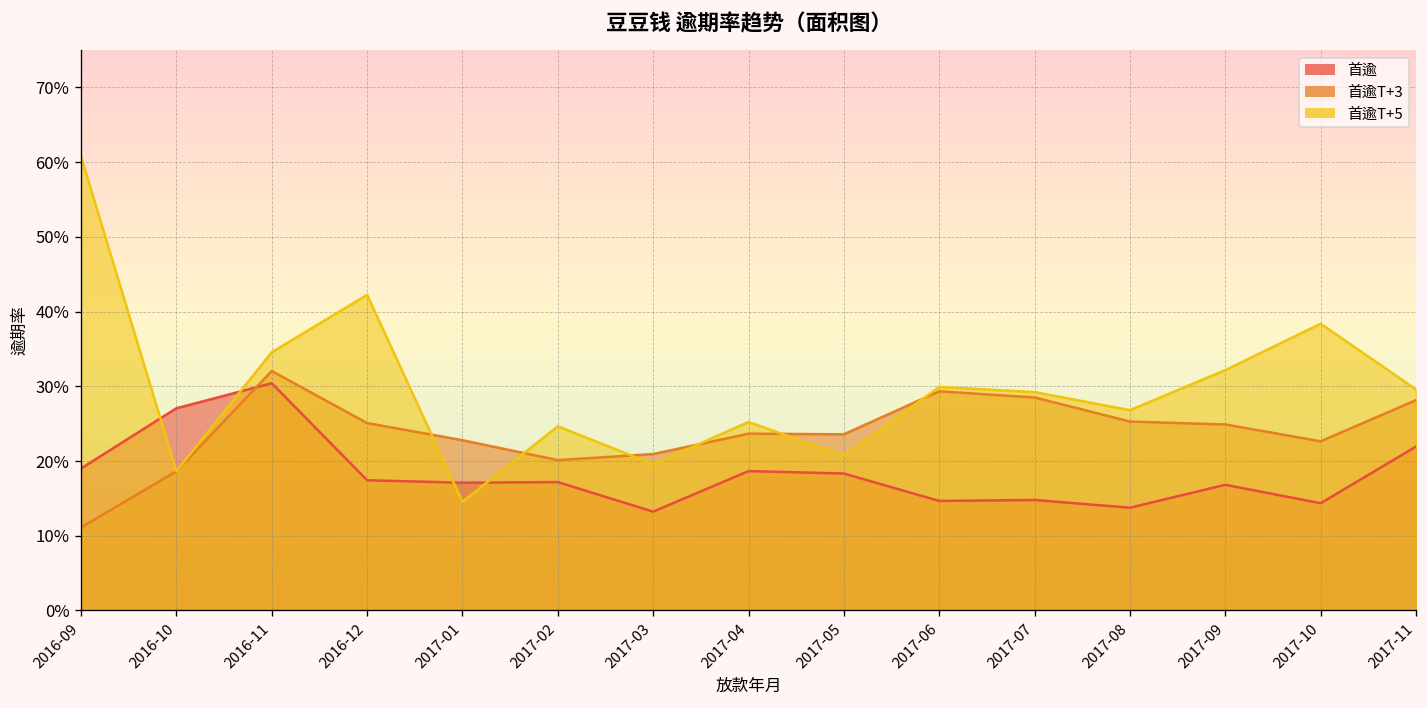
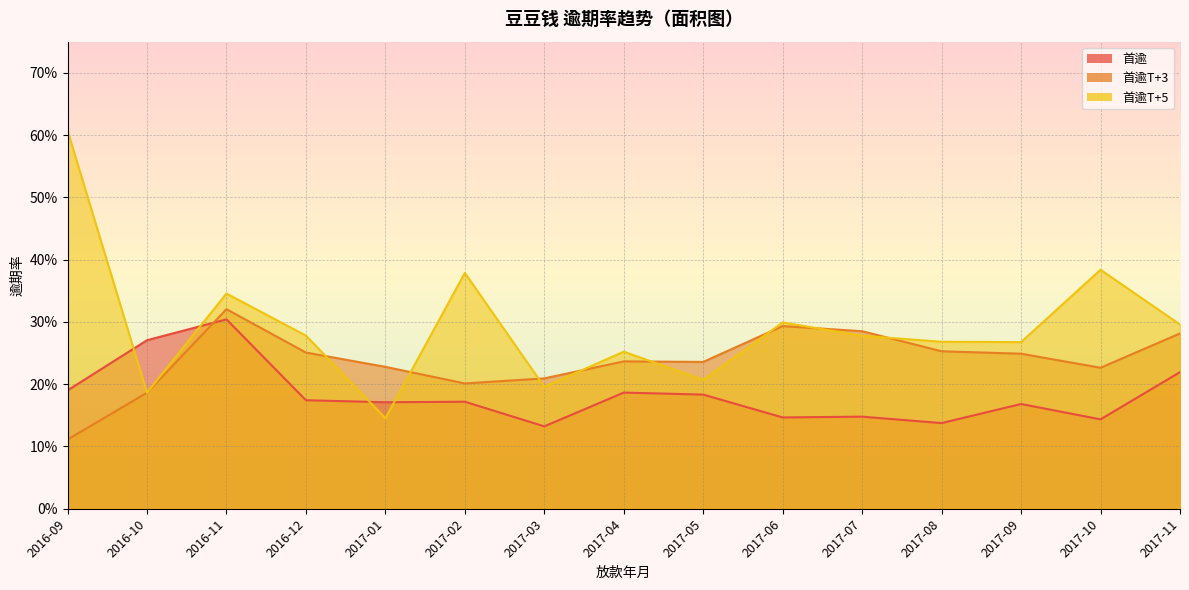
  {
    "首逾T+5": {
      "2016-09": "61%",
      "2016-11": "35%",
-     "2016-12": "42%",
+     "2016-12": "28%",
      "2017-01": "15%",
-     "2017-02": "25%",
+     "2017-02": "38%",
      "2017-03": "20%",
      "2017-04": "25%",
      "2017-05": "21%",
      "2017-06": "30%",
-     "2017-07": "29%",
+     "2017-07": "28%",
      "2017-08": "27%",
-     "2017-09": "32%",
+     "2017-09": "27%",
      "2017-10": "38%",
      "2017-11": "30%"
    }
  }
